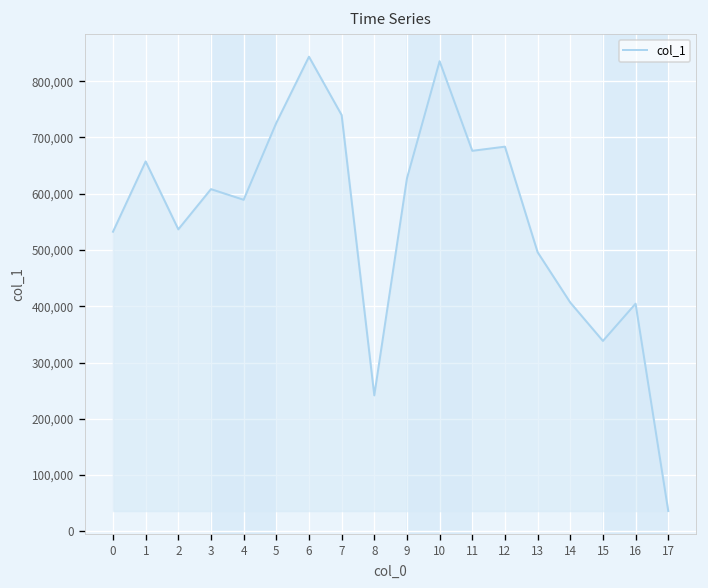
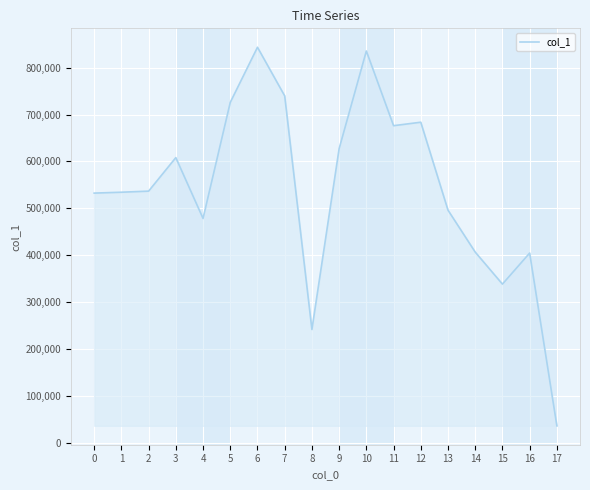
  {
    "0": "530,000",
-   "1": "660,000",
+   "1": "530,000",
    "2": "540,000",
    "3": "610,000",
-   "4": "590,000",
+   "4": "480,000",
    "5": "730,000",
    "6": "840,000",
    "7": "740,000",
    "8": "240,000",
    "9": "630,000",
    "10": "840,000",
    "11": "680,000",
    "12": "680,000",
    "13": "500,000",
    "14": "410,000",
    "15": "340,000",
    "16": "400,000",
    "17": "40,000"
  }
